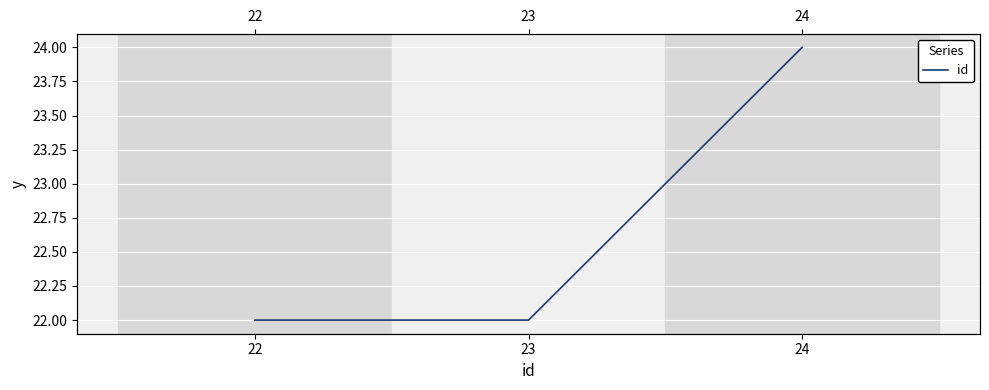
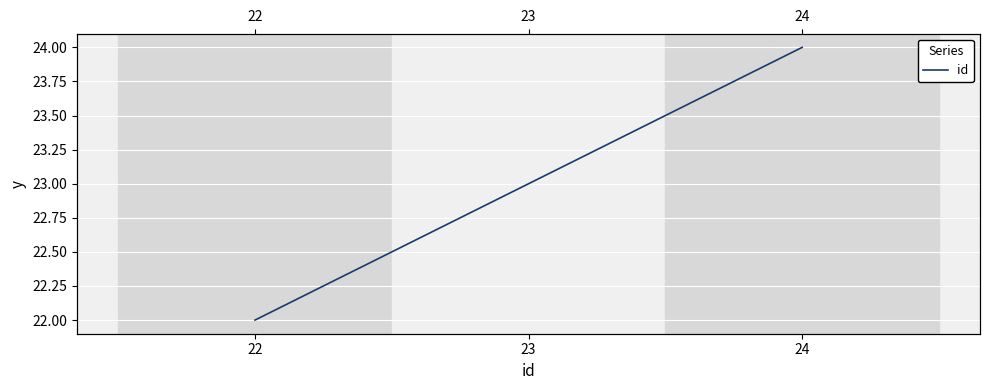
  {
    "22": 22,
-   "23": 22,
+   "23": 23,
    "24": 24
  }
